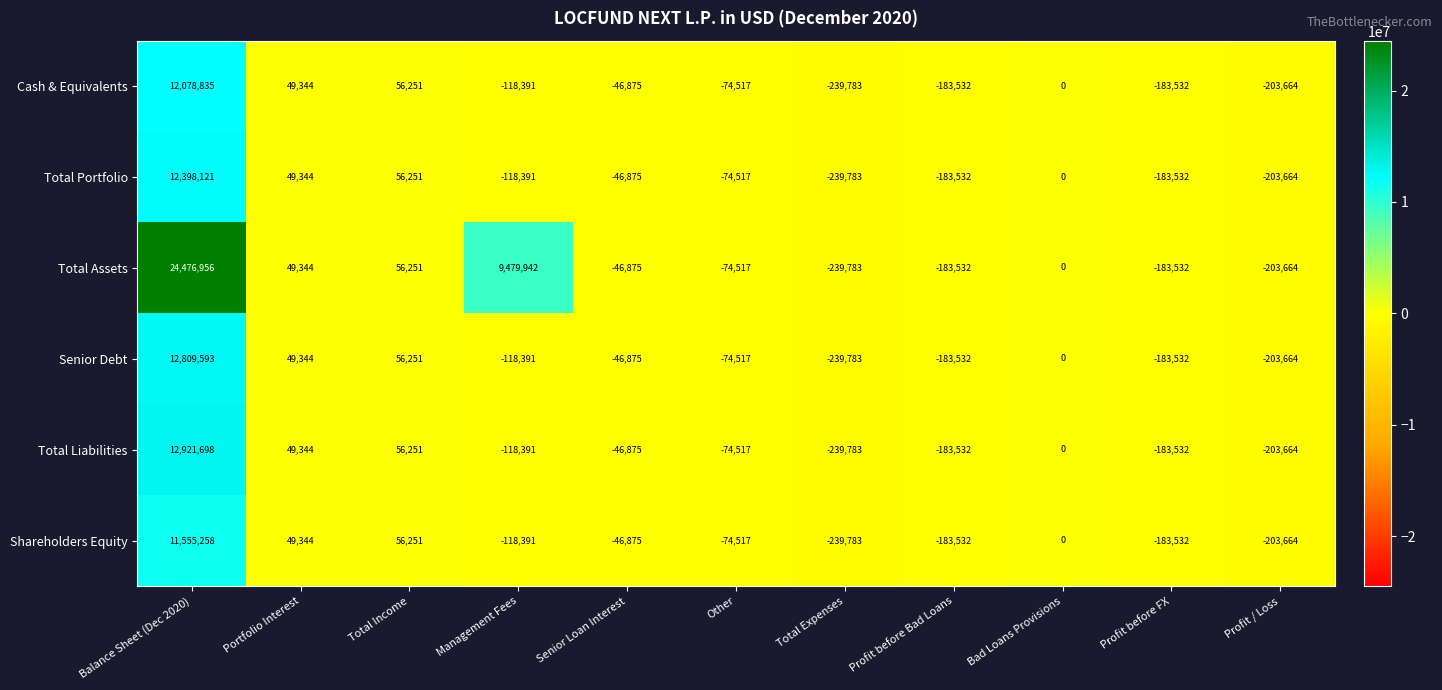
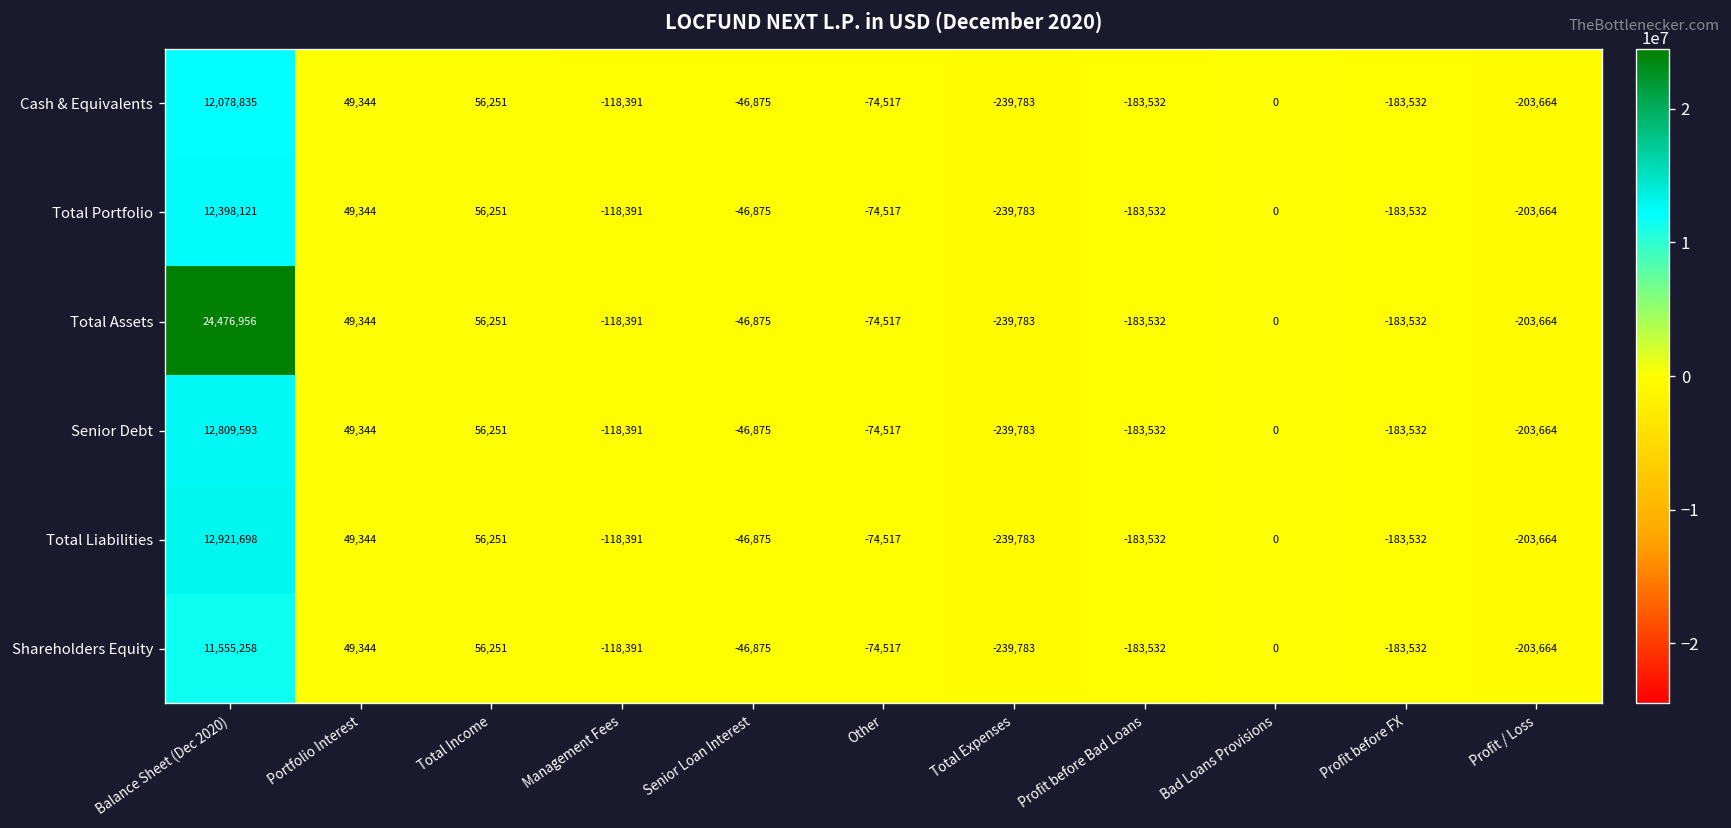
  {
    "Cash & Equivalents": {
      "Balance Sheet (Dec 2020)": "12,078,835",
      "Portfolio Interest": "49,344",
      "Total Income": "56,251",
      "Management Fees": "-118,391",
      "Senior Loan Interest": "-46,875",
      "Other": "-74,517",
      "Total Expenses": "-239,783",
      "Profit before Bad Loans": "-183,532",
      "Bad Loans Provisions": "0",
      "Profit before FX": "-183,532",
      "Profit / Loss": "-203,664"
    },
    "Total Portfolio": {
      "Balance Sheet (Dec 2020)": "12,398,121",
      "Portfolio Interest": "49,344",
      "Total Income": "56,251",
      "Management Fees": "-118,391",
      "Senior Loan Interest": "-46,875",
      "Other": "-74,517",
      "Total Expenses": "-239,783",
      "Profit before Bad Loans": "-183,532",
      "Bad Loans Provisions": "0",
      "Profit before FX": "-183,532",
      "Profit / Loss": "-203,664"
    },
    "Total Assets": {
      "Balance Sheet (Dec 2020)": "24,476,956",
      "Portfolio Interest": "49,344",
      "Total Income": "56,251",
-     "Management Fees": "9,479,942",
+     "Management Fees": "-118,391",
      "Senior Loan Interest": "-46,875",
      "Other": "-74,517",
      "Total Expenses": "-239,783",
      "Profit before Bad Loans": "-183,532",
      "Bad Loans Provisions": "0",
      "Profit before FX": "-183,532",
      "Profit / Loss": "-203,664"
    },
    "Senior Debt": {
      "Balance Sheet (Dec 2020)": "12,809,593",
      "Portfolio Interest": "49,344",
      "Total Income": "56,251",
      "Management Fees": "-118,391",
      "Senior Loan Interest": "-46,875",
      "Other": "-74,517",
      "Total Expenses": "-239,783",
      "Profit before Bad Loans": "-183,532",
      "Bad Loans Provisions": "0",
      "Profit before FX": "-183,532",
      "Profit / Loss": "-203,664"
    },
    "Total Liabilities": {
      "Balance Sheet (Dec 2020)": "12,921,698",
      "Portfolio Interest": "49,344",
      "Total Income": "56,251",
      "Management Fees": "-118,391",
      "Senior Loan Interest": "-46,875",
      "Other": "-74,517",
      "Total Expenses": "-239,783",
      "Profit before Bad Loans": "-183,532",
      "Bad Loans Provisions": "0",
      "Profit before FX": "-183,532",
      "Profit / Loss": "-203,664"
    },
    "Shareholders Equity": {
      "Balance Sheet (Dec 2020)": "11,555,258",
      "Portfolio Interest": "49,344",
      "Total Income": "56,251",
      "Management Fees": "-118,391",
      "Senior Loan Interest": "-46,875",
      "Other": "-74,517",
      "Total Expenses": "-239,783",
      "Profit before Bad Loans": "-183,532",
      "Bad Loans Provisions": "0",
      "Profit before FX": "-183,532",
      "Profit / Loss": "-203,664"
    }
  }
